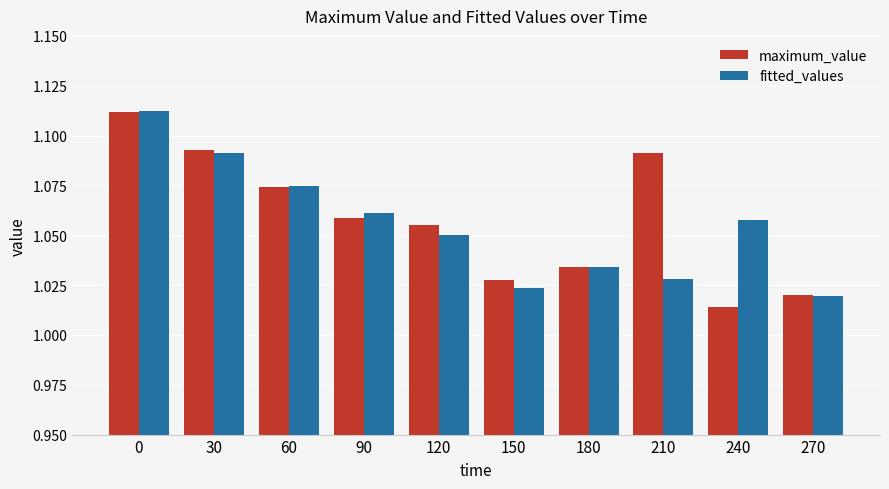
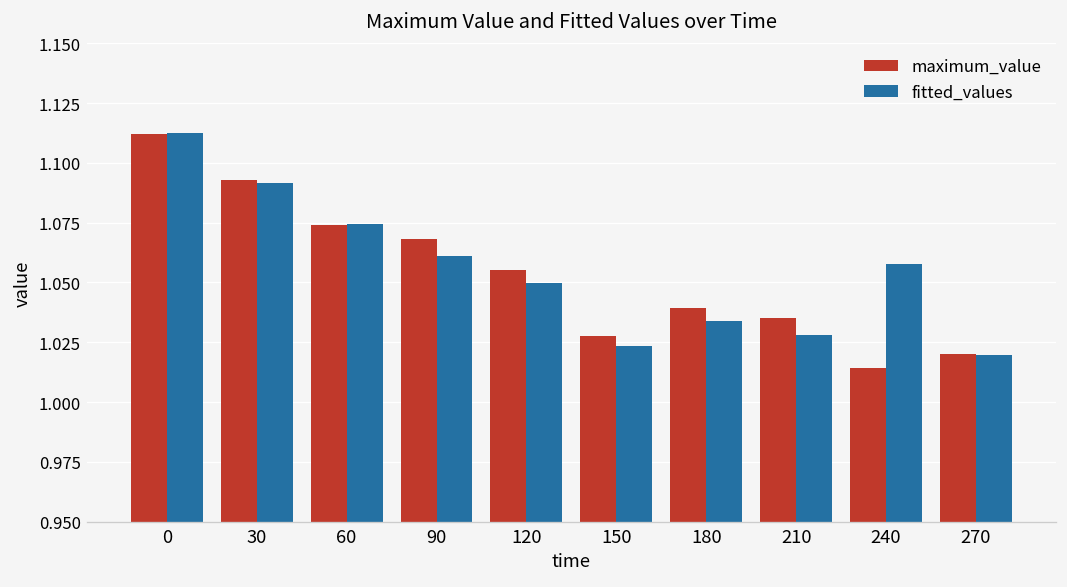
  {
    "maximum_value": {
      "0": 1.112,
      "30": 1.093,
      "60": 1.074,
-     "90": 1.059,
+     "90": 1.068,
      "120": 1.055,
      "150": 1.028,
-     "180": 1.034,
-     "210": 1.091,
+     "180": 1.039,
+     "210": 1.035,
      "240": 1.014,
      "270": 1.020
    },
    "fitted_values": {
      "0": 1.112,
      "30": 1.091,
      "60": 1.075,
      "90": 1.061,
      "120": 1.050,
      "150": 1.024,
      "180": 1.034,
      "210": 1.028,
      "240": 1.058,
      "270": 1.020
    }
  }
